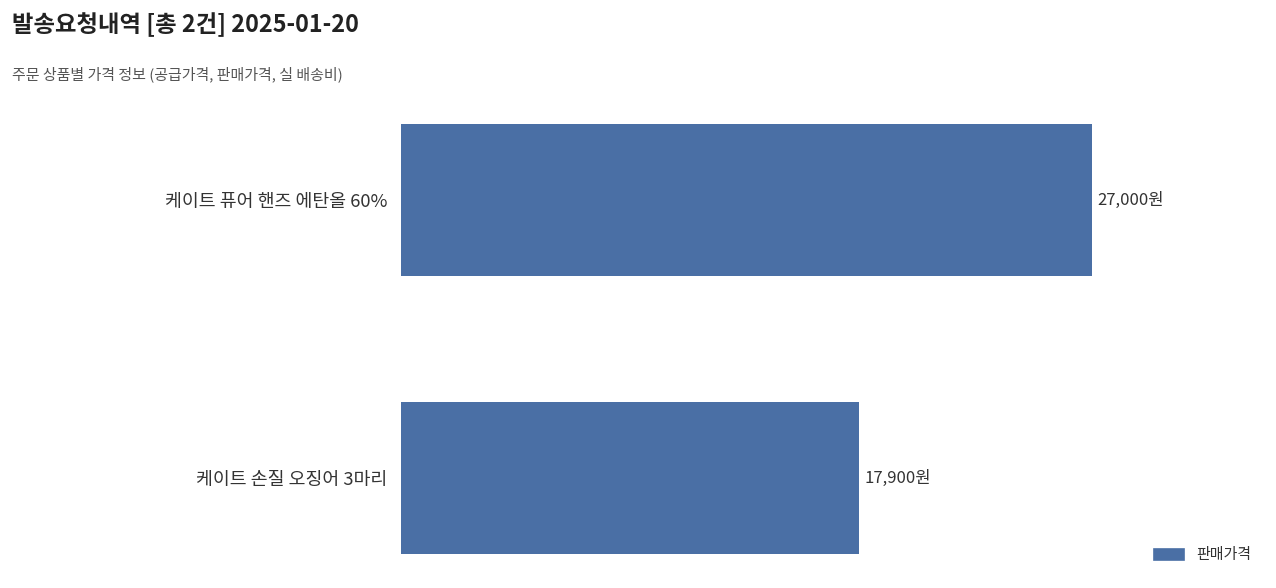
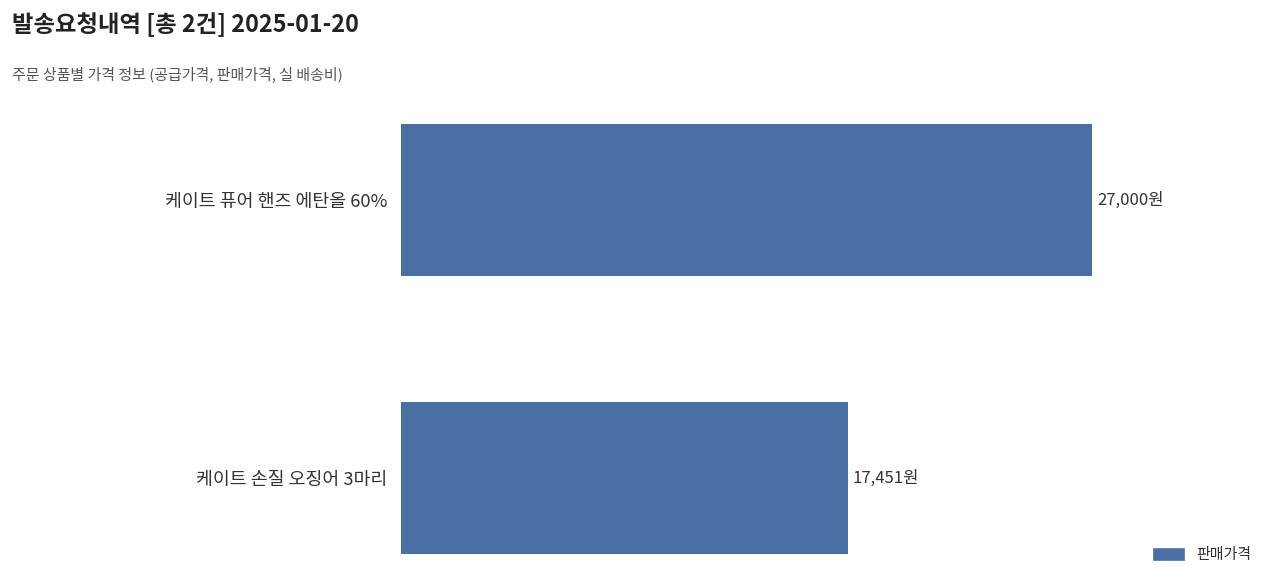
  {
    "케이트 퓨어 핸즈 에탄올 60%": "27,000원",
-   "케이트 손질 오징어 3마리": "17,900원"
+   "케이트 손질 오징어 3마리": "17,451원"
  }
